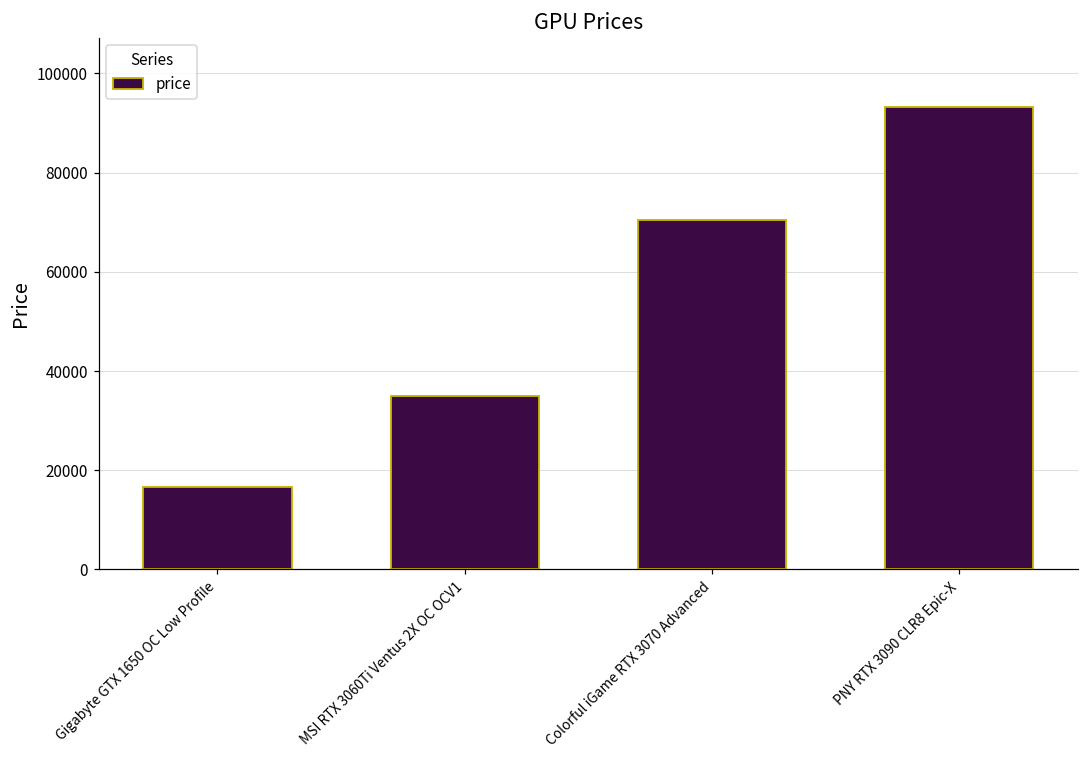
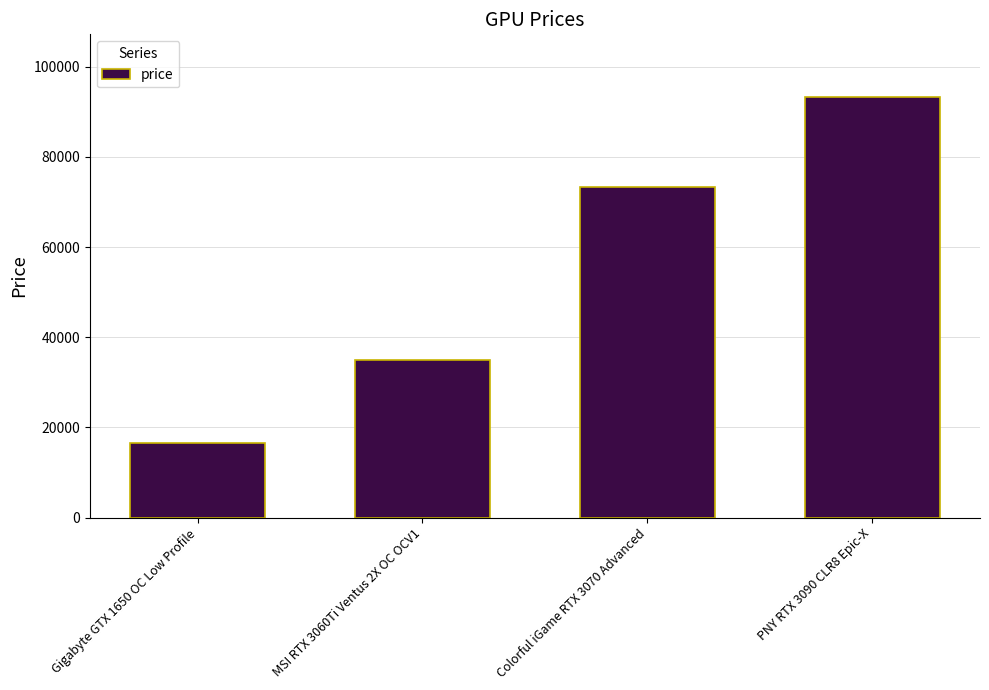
  {
    "Gigabyte GTX 1650 OC Low Profile": 17000,
    "MSI RTX 3060Ti Ventus 2X OC OCV1": 35000,
-   "Colorful iGame RTX 3070 Advanced": 70000,
+   "Colorful iGame RTX 3070 Advanced": 73000,
    "PNY RTX 3090 CLR8 Epic-X": 93000
  }
